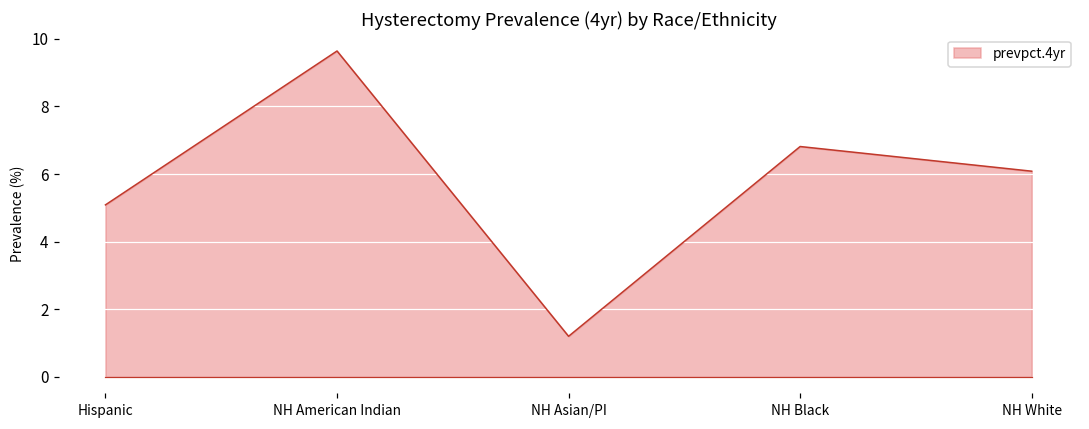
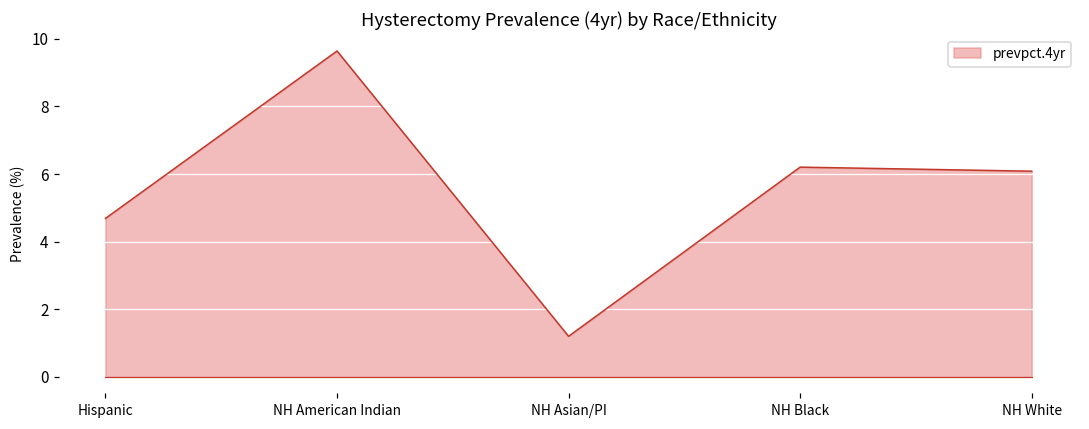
  {
    "prevpct.4yr": {
-     "Hispanic": 5.1,
+     "Hispanic": 4.7,
      "NH American Indian": 9.6,
      "NH Asian/PI": 1.2,
-     "NH Black": 6.8,
+     "NH Black": 6.2,
      "NH White": 6.1
    }
  }
